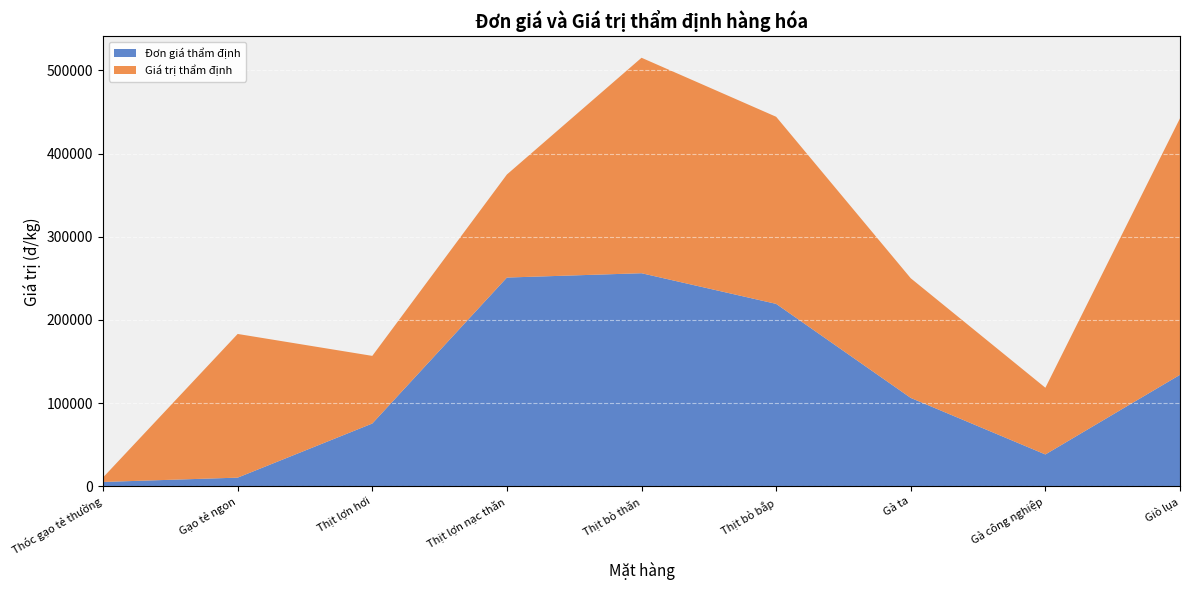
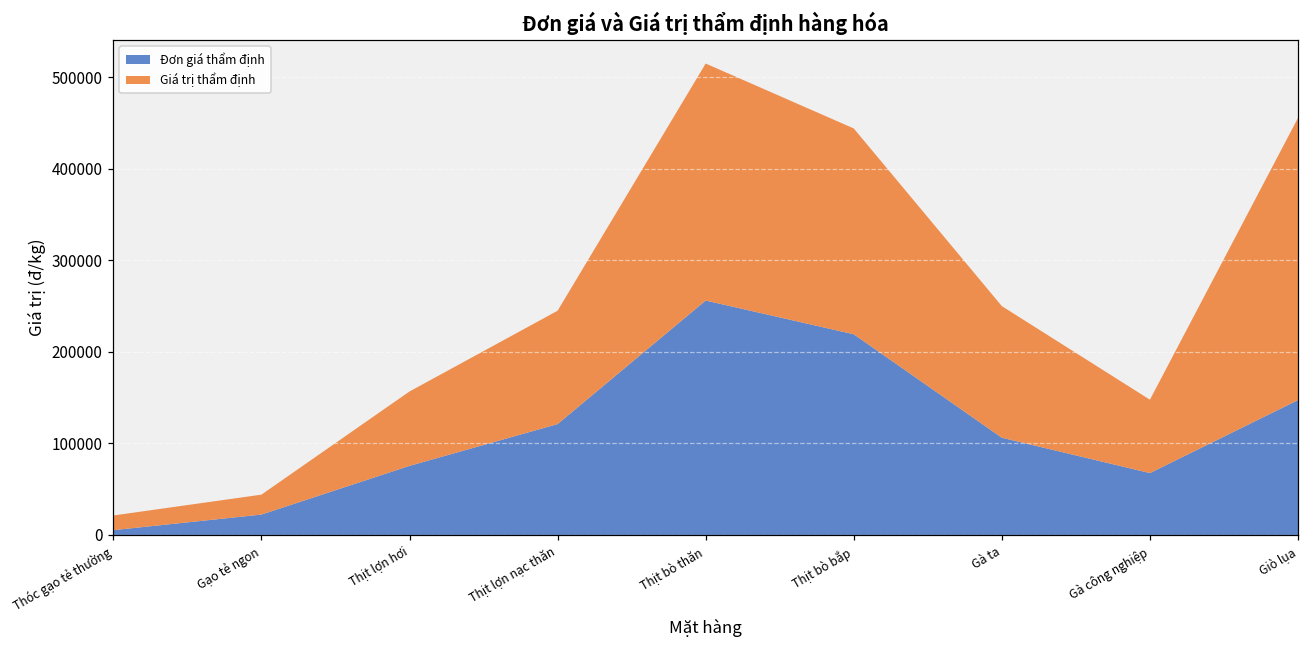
  {
    "Đơn giá thẩm định": {
      "Thóc gạo tẻ thường": 10000,
-     "Gạo tẻ ngon": 10000,
+     "Gạo tẻ ngon": 20000,
      "Thịt lợn hơi": 80000,
-     "Thịt lợn nạc thăn": 250000,
+     "Thịt lợn nạc thăn": 120000,
      "Thịt bò thăn": 260000,
      "Thịt bò bắp": 220000,
      "Gà ta": 110000,
-     "Gà công nghiệp": 40000,
-     "Giò lụa": 130000
+     "Gà công nghiệp": 70000,
+     "Giò lụa": 150000
    },
    "Giá trị thẩm định": {
-     "Thóc gạo tẻ thường": 10000,
-     "Gạo tẻ ngon": 170000,
+     "Thóc gạo tẻ thường": 20000,
+     "Gạo tẻ ngon": 20000,
      "Thịt lợn hơi": 80000,
      "Thịt lợn nạc thăn": 120000,
      "Thịt bò thăn": 260000,
      "Thịt bò bắp": 220000,
      "Gà ta": 140000,
      "Gà công nghiệp": 80000,
      "Giò lụa": 310000
    }
  }
